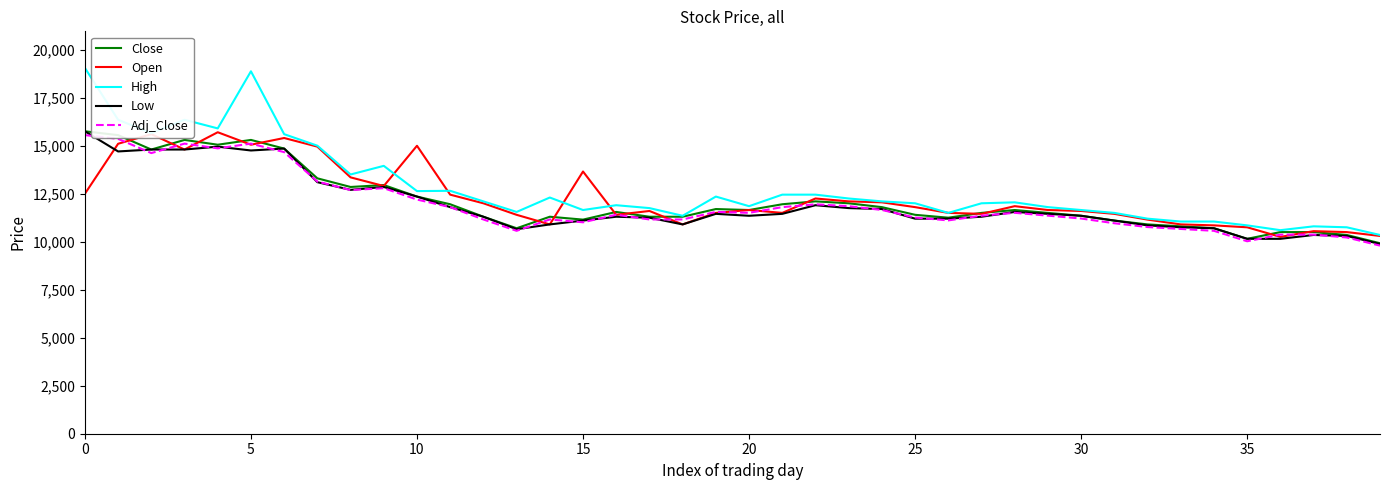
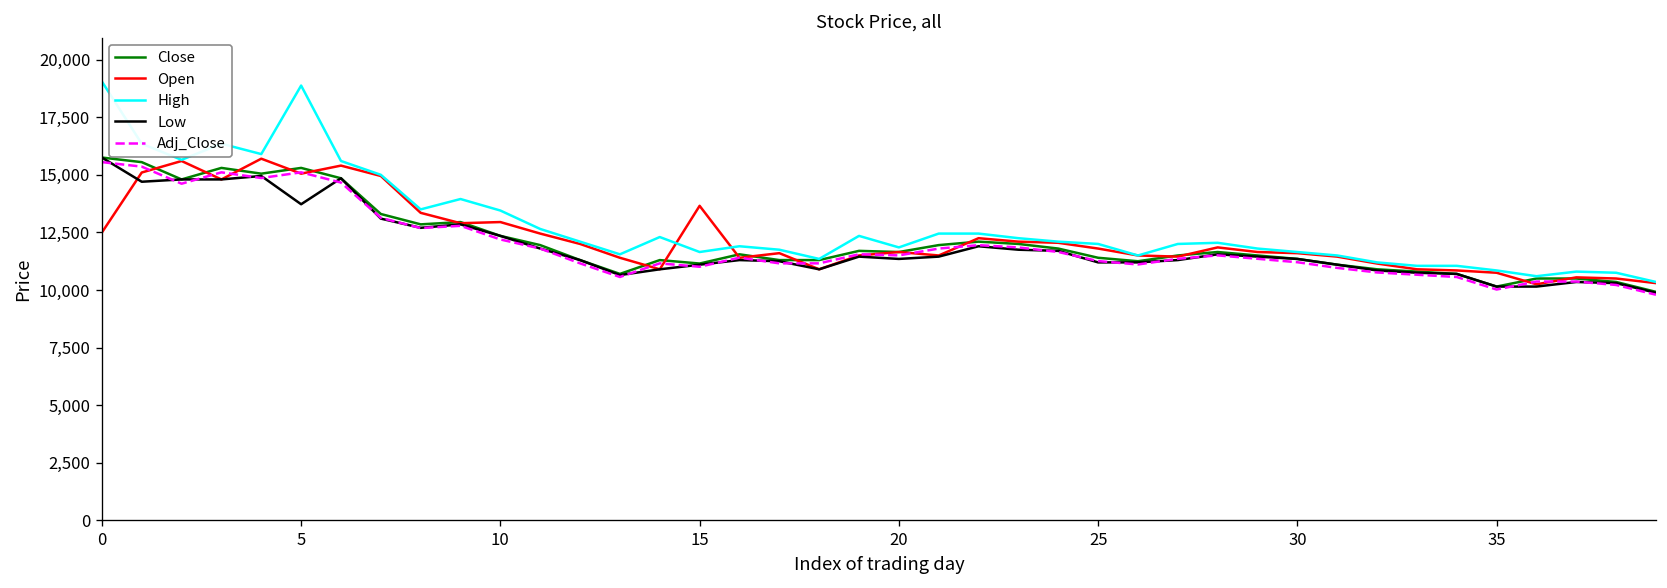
  {
    "Close": {
      "5": "15,300",
      "25": "11,400"
    },
    "Open": {
      "0": "12,500",
-     "10": "15,000",
+     "10": "13,000",
      "15": "13,700",
      "25": "11,800"
    },
    "High": {
      "0": "19,100",
      "5": "18,900",
-     "10": "12,600",
+     "10": "13,500",
      "15": "11,700",
      "20": "11,900",
      "25": "12,000"
    },
    "Low": {
-     "5": "14,800",
+     "5": "13,700",
      "20": "11,400"
    },
    "Adj_Close": {
      "0": "15,600",
      "10": "12,200",
      "20": "11,500",
      "30": "11,200"
    }
  }
